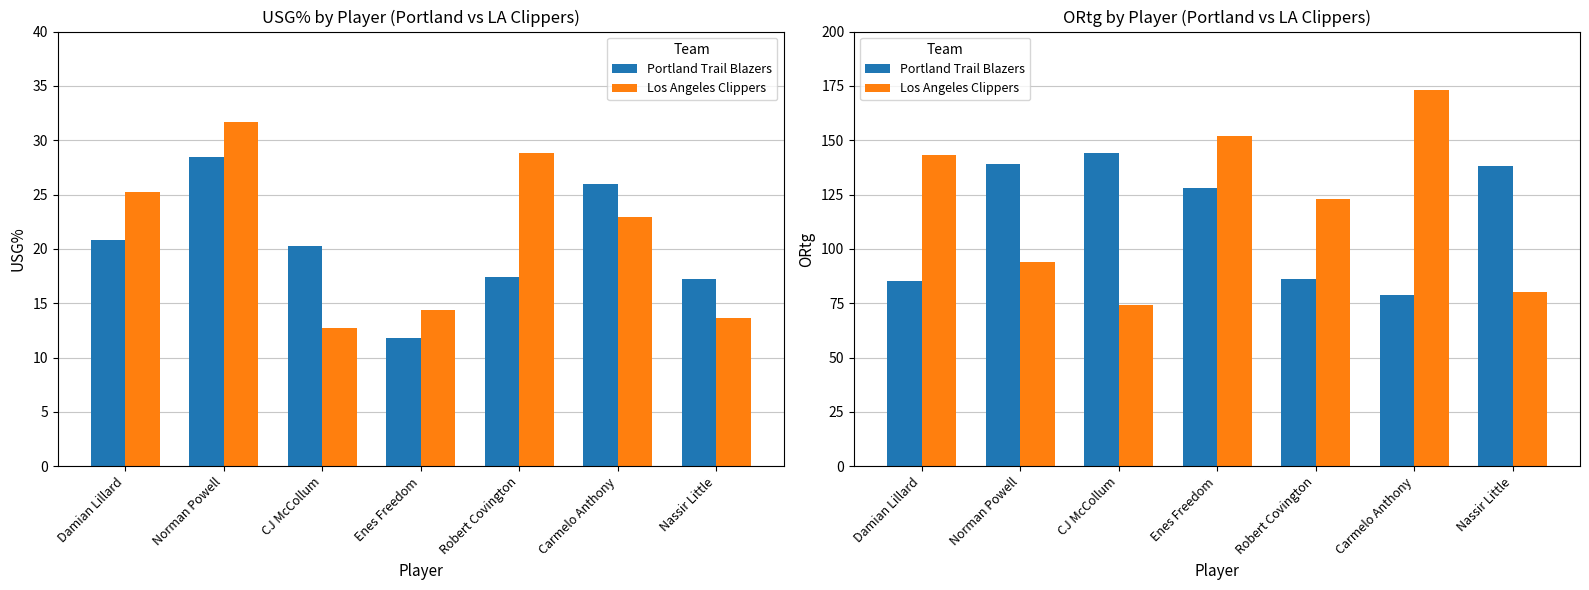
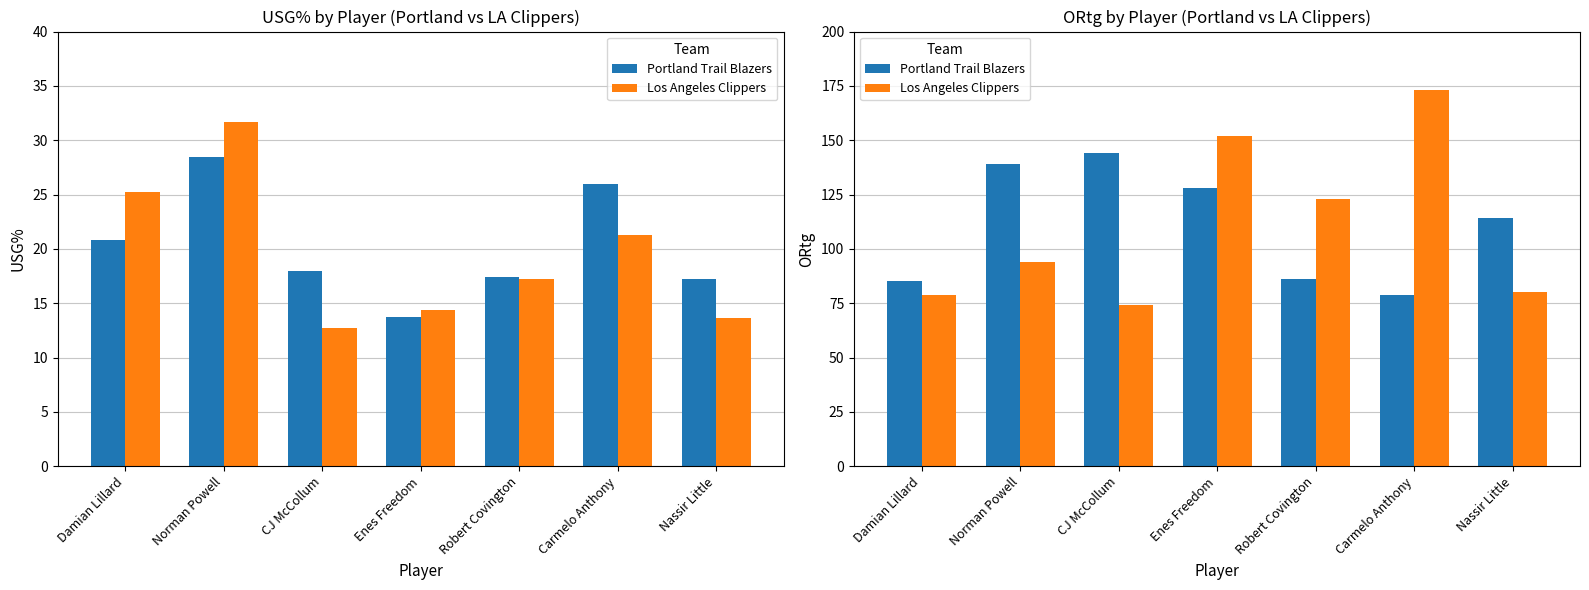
  {
    "USG% by Player (Portland vs LA Clippers)": {
      "Portland Trail Blazers": {
        "Damian Lillard": 20.8,
        "Norman Powell": 28.5,
-       "CJ McCollum": 20.3,
-       "Enes Freedom": 11.8,
+       "CJ McCollum": 18.0,
+       "Enes Freedom": 13.7,
        "Robert Covington": 17.4,
        "Carmelo Anthony": 26.0,
        "Nassir Little": 17.2
      },
      "Los Angeles Clippers": {
        "Damian Lillard": 25.2,
        "Norman Powell": 31.7,
        "CJ McCollum": 12.7,
        "Enes Freedom": 14.4,
-       "Robert Covington": 28.8,
-       "Carmelo Anthony": 22.9,
+       "Robert Covington": 17.2,
+       "Carmelo Anthony": 21.3,
        "Nassir Little": 13.6
      }
    },
    "ORtg by Player (Portland vs LA Clippers)": {
      "Portland Trail Blazers": {
        "Damian Lillard": 85,
        "Norman Powell": 139,
        "CJ McCollum": 144,
        "Enes Freedom": 128,
        "Robert Covington": 86,
        "Carmelo Anthony": 79,
-       "Nassir Little": 138
+       "Nassir Little": 114
      },
      "Los Angeles Clippers": {
-       "Damian Lillard": 143,
+       "Damian Lillard": 79,
        "Norman Powell": 94,
        "CJ McCollum": 74,
        "Enes Freedom": 152,
        "Robert Covington": 123,
        "Carmelo Anthony": 173,
        "Nassir Little": 80
      }
    }
  }
